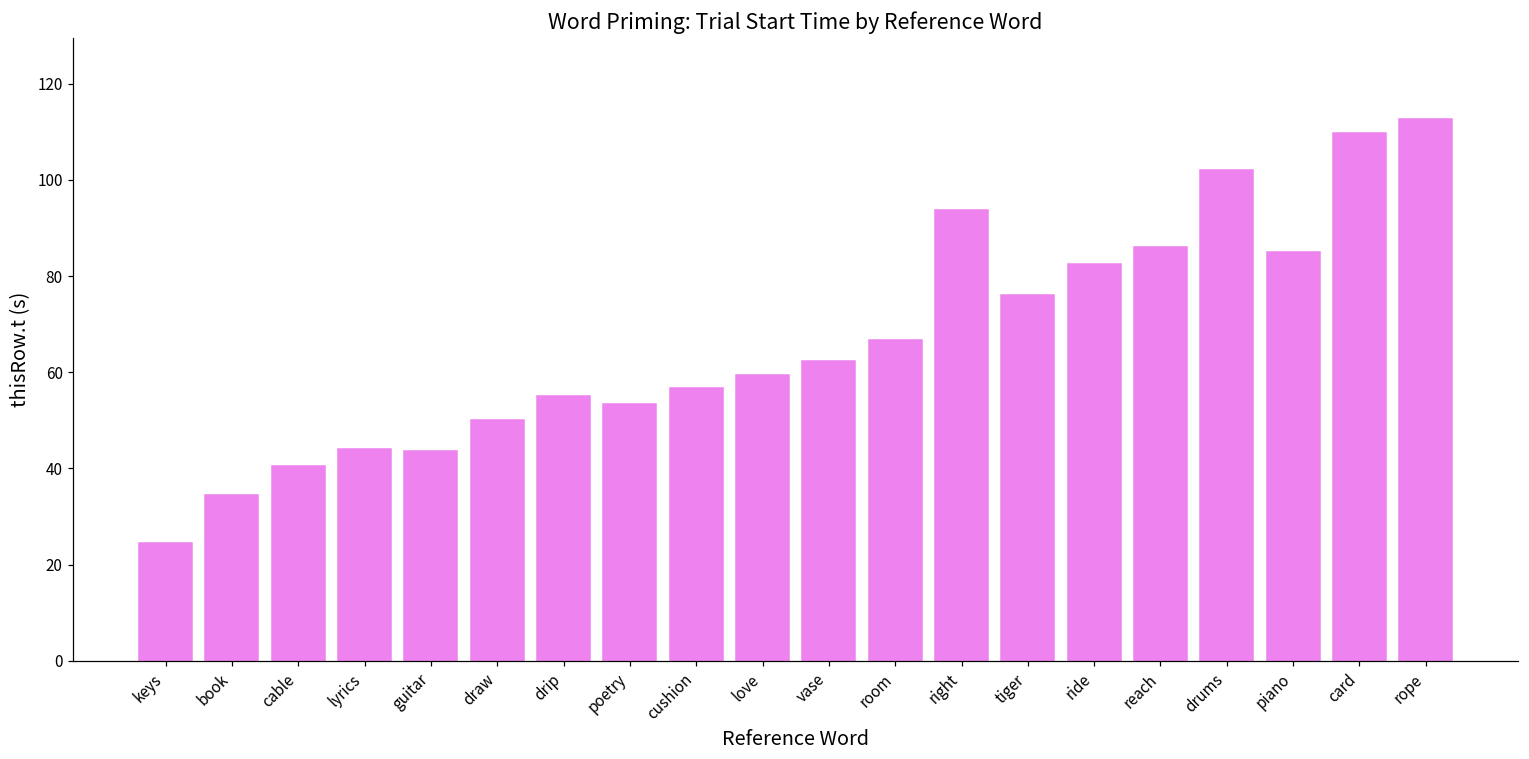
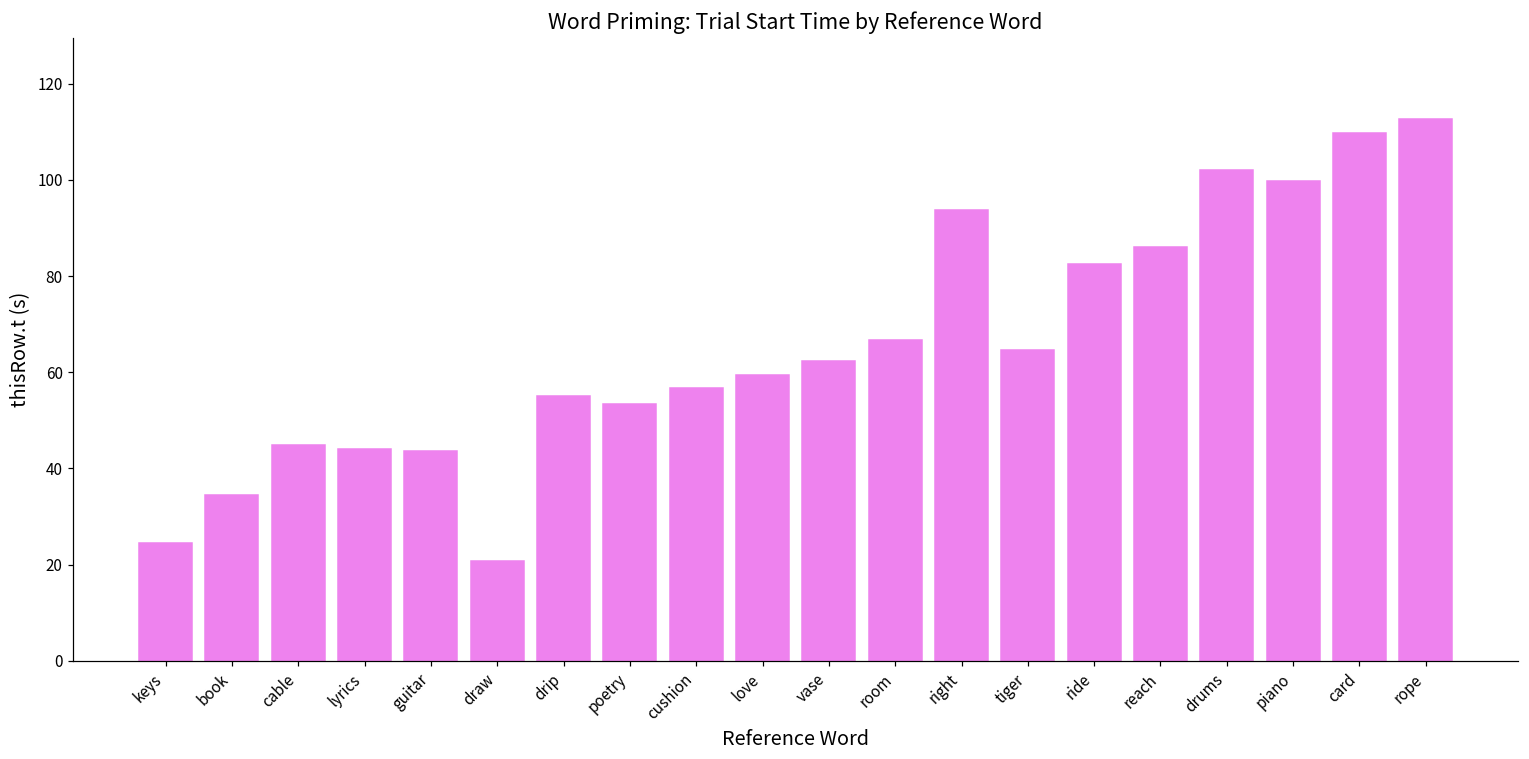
  {
    "keys": 24,
    "book": 34,
-   "cable": 41,
+   "cable": 45,
    "lyrics": 44,
    "guitar": 44,
-   "draw": 50,
+   "draw": 21,
    "drip": 55,
    "poetry": 53,
    "cushion": 57,
    "love": 60,
    "vase": 62,
    "room": 67,
    "right": 94,
-   "tiger": 76,
+   "tiger": 65,
    "ride": 82,
    "reach": 86,
    "drums": 102,
-   "piano": 85,
+   "piano": 100,
    "card": 110,
    "rope": 113
  }
